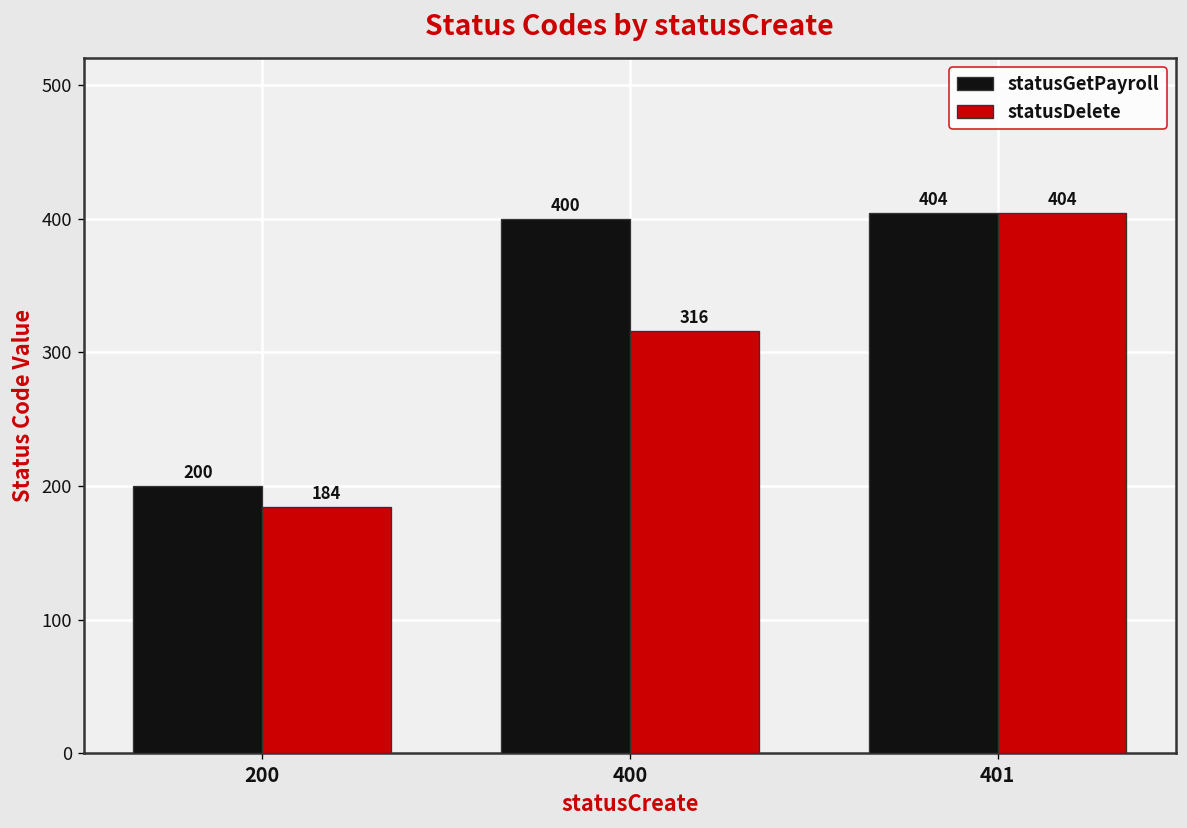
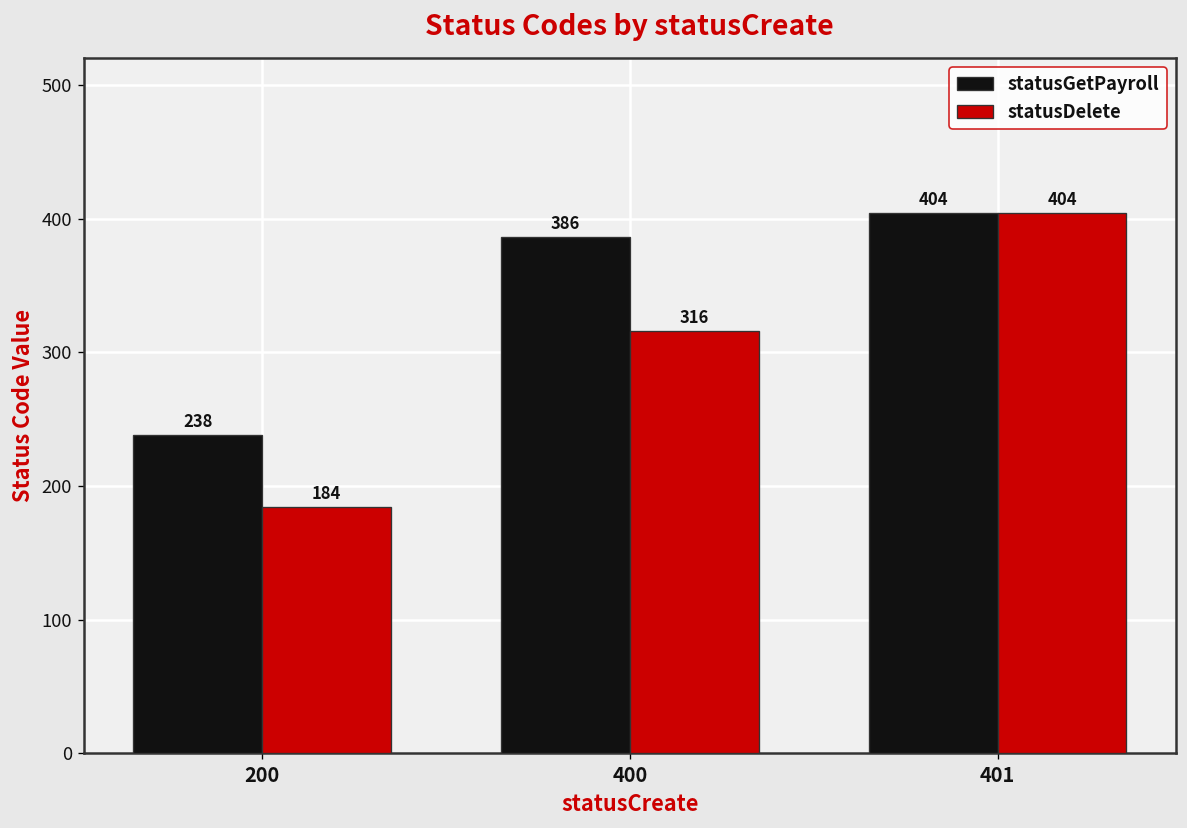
  {
    "statusGetPayroll": {
-     "200": 200,
-     "400": 400,
+     "200": 238,
+     "400": 386,
      "401": 404
    },
    "statusDelete": {
      "200": 184,
      "400": 316,
      "401": 404
    }
  }
